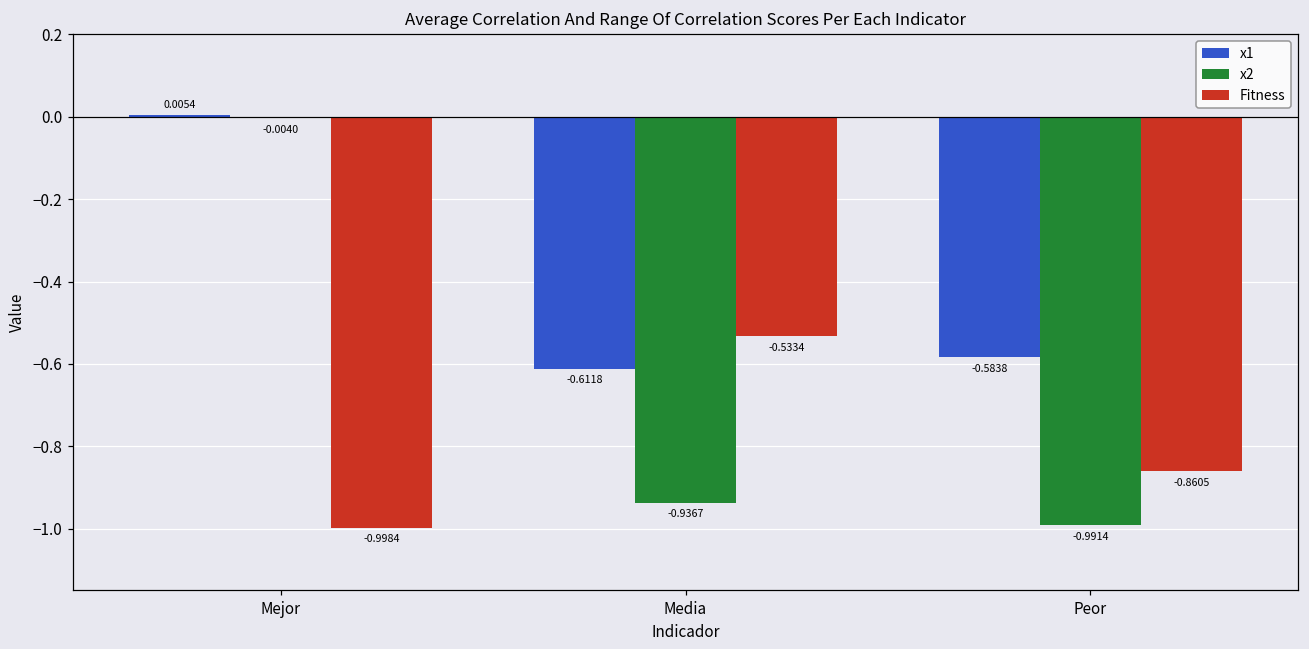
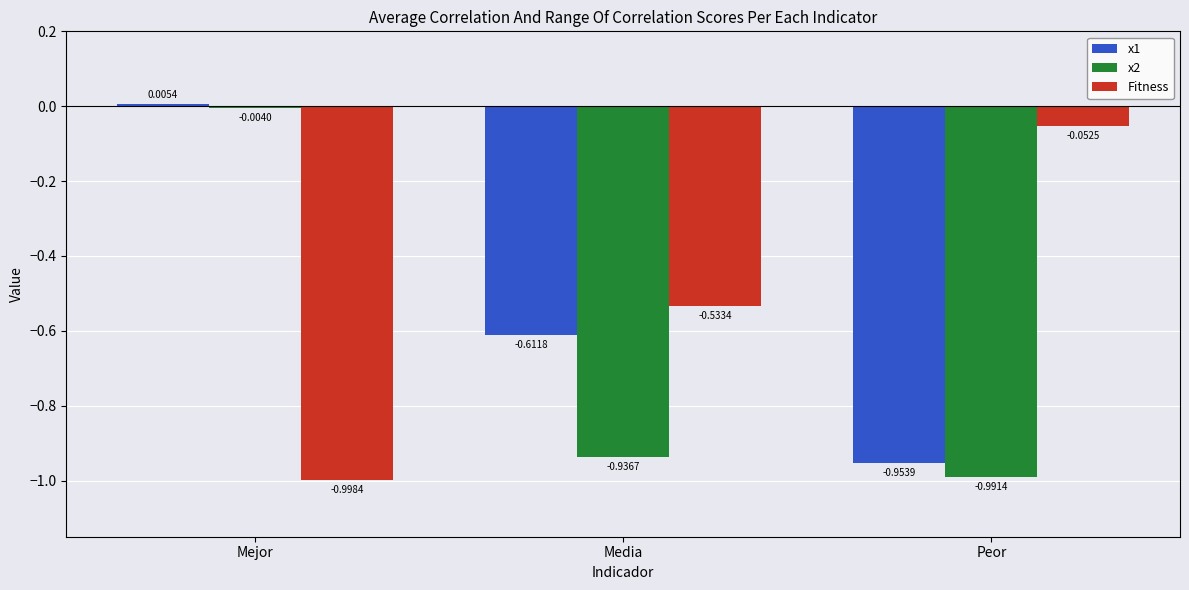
  {
    "x1": {
      "Mejor": 0.0054,
      "Media": -0.6118,
-     "Peor": -0.5838
+     "Peor": -0.9539
    },
    "x2": {
      "Mejor": -0.0040,
      "Media": -0.9367,
      "Peor": -0.9914
    },
    "Fitness": {
      "Mejor": -0.9984,
      "Media": -0.5334,
-     "Peor": -0.8605
+     "Peor": -0.0525
    }
  }
